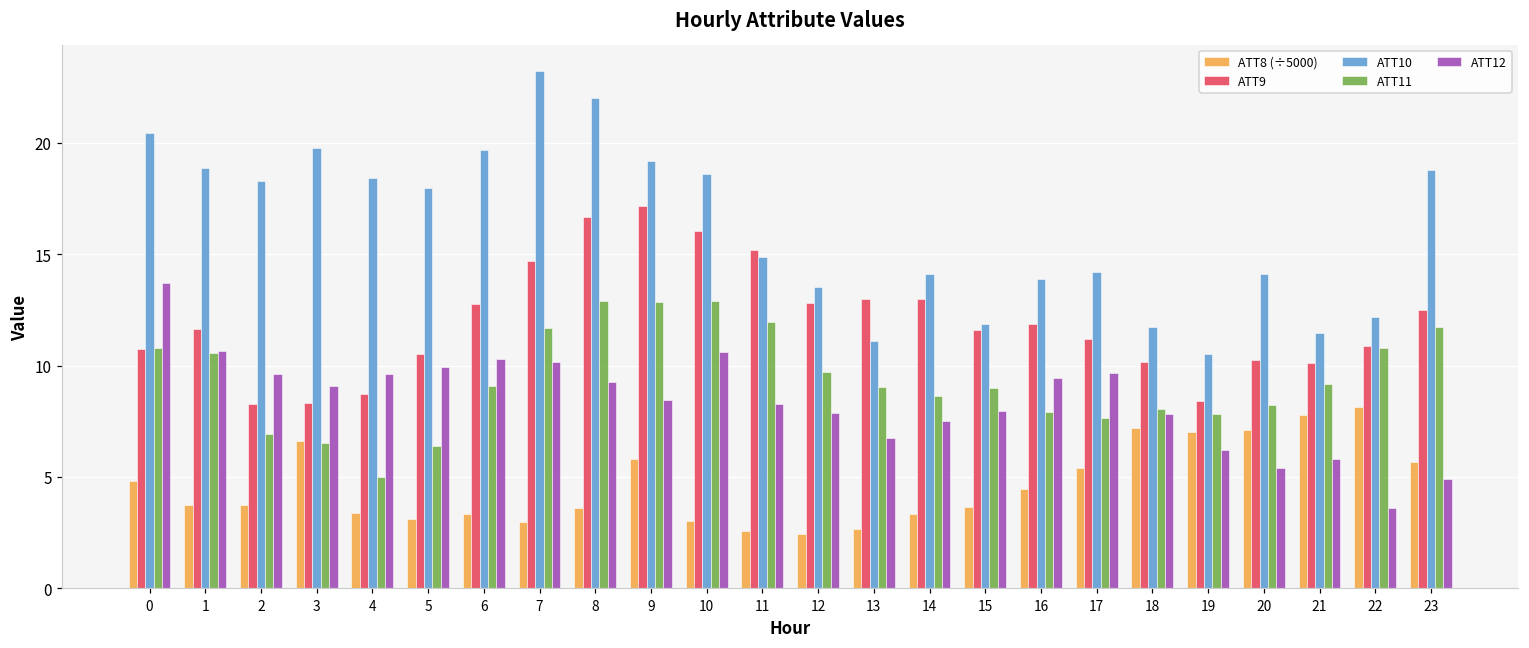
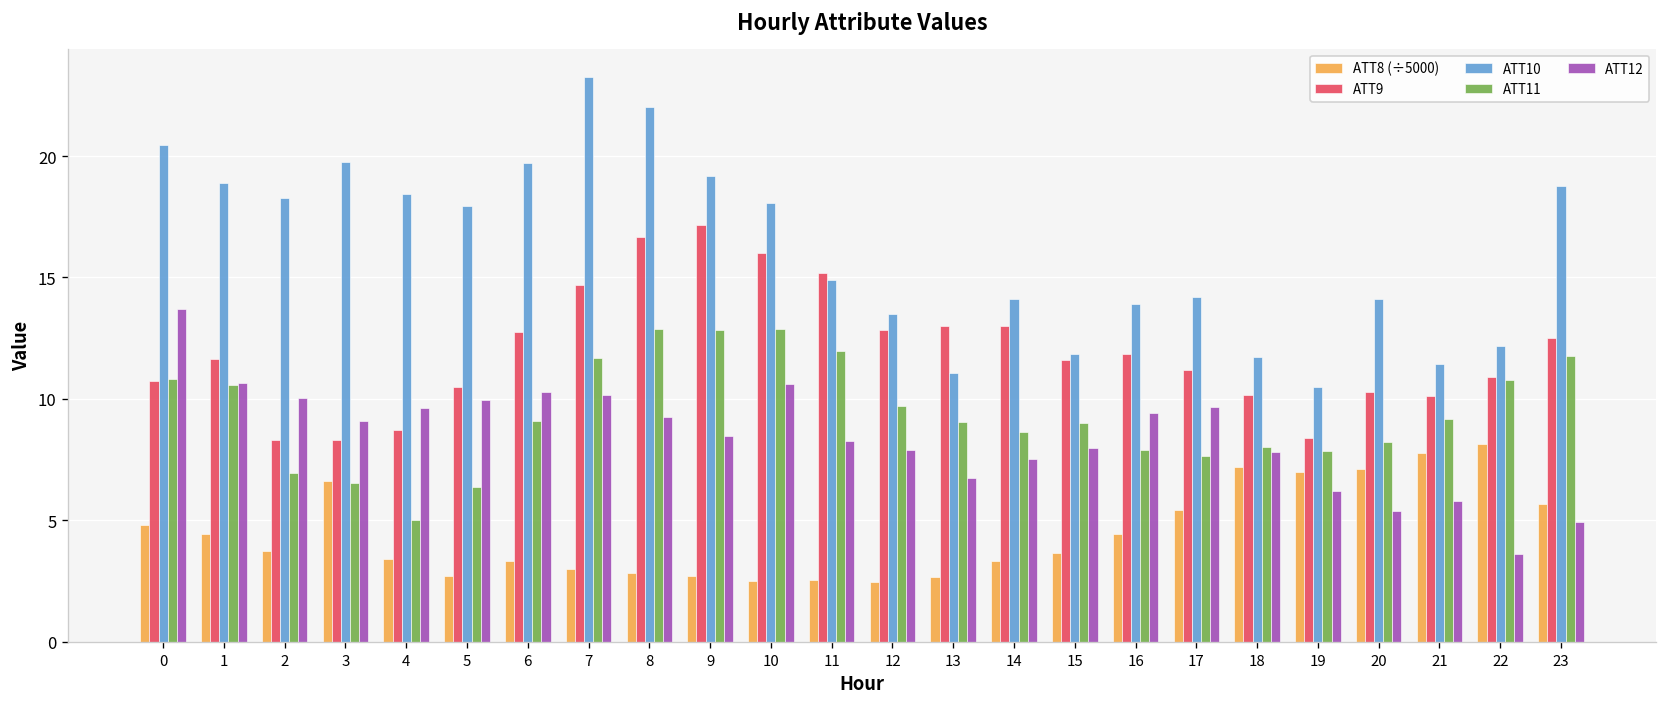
  {
    "ATT8 (÷5000)": {
      "0": 4.8,
-     "1": 3.7,
+     "1": 4.4,
      "2": 3.7,
      "3": 6.6,
      "4": 3.4,
-     "5": 3.1,
+     "5": 2.7,
      "6": 3.3,
      "7": 3.0,
-     "8": 3.6,
-     "9": 5.8,
-     "10": 3.0,
+     "8": 2.8,
+     "9": 2.7,
+     "10": 2.5,
      "11": 2.6,
      "12": 2.5,
      "13": 2.7,
      "14": 3.3,
      "15": 3.6,
      "16": 4.4,
      "17": 5.4,
      "18": 7.2,
      "19": 7.0,
      "20": 7.1,
      "21": 7.8,
      "22": 8.1,
      "23": 5.7
    },
    "ATT9": {
      "0": 10.8,
      "1": 11.6,
      "2": 8.3,
      "3": 8.3,
      "4": 8.7,
      "5": 10.5,
      "6": 12.8,
      "7": 14.7,
      "8": 16.7,
      "9": 17.2,
      "10": 16.0,
      "11": 15.2,
      "12": 12.8,
      "13": 13.0,
      "14": 13.0,
      "15": 11.6,
      "16": 11.9,
      "17": 11.2,
      "18": 10.2,
      "19": 8.4,
      "20": 10.3,
      "21": 10.1,
      "22": 10.9,
      "23": 12.5
    },
    "ATT10": {
      "0": 20.4,
      "1": 18.9,
      "2": 18.3,
      "3": 19.8,
      "4": 18.4,
      "5": 18.0,
      "6": 19.7,
      "7": 23.2,
      "8": 22.0,
      "9": 19.2,
-     "10": 18.6,
+     "10": 18.1,
      "11": 14.9,
      "12": 13.5,
      "13": 11.1,
      "14": 14.1,
      "15": 11.9,
      "16": 13.9,
      "17": 14.2,
      "18": 11.7,
      "19": 10.5,
      "20": 14.1,
      "21": 11.4,
      "22": 12.2,
      "23": 18.8
    },
    "ATT11": {
      "0": 10.8,
      "1": 10.6,
      "2": 6.9,
      "3": 6.5,
      "4": 5.0,
      "5": 6.4,
      "6": 9.1,
      "7": 11.7,
      "8": 12.9,
      "9": 12.8,
      "10": 12.9,
      "11": 12.0,
      "12": 9.7,
      "13": 9.0,
      "14": 8.6,
      "15": 9.0,
      "16": 7.9,
      "17": 7.6,
      "18": 8.0,
      "19": 7.8,
      "20": 8.2,
      "21": 9.2,
      "22": 10.8,
      "23": 11.8
    },
    "ATT12": {
      "0": 13.7,
      "1": 10.7,
-     "2": 9.6,
+     "2": 10.0,
      "3": 9.1,
      "4": 9.6,
      "5": 10.0,
      "6": 10.3,
      "7": 10.2,
      "8": 9.3,
      "9": 8.5,
      "10": 10.6,
      "11": 8.3,
      "12": 7.9,
      "13": 6.7,
      "14": 7.5,
      "15": 8.0,
      "16": 9.4,
      "17": 9.7,
      "18": 7.8,
      "19": 6.2,
      "20": 5.4,
      "21": 5.8,
      "22": 3.6,
      "23": 4.9
    }
  }
